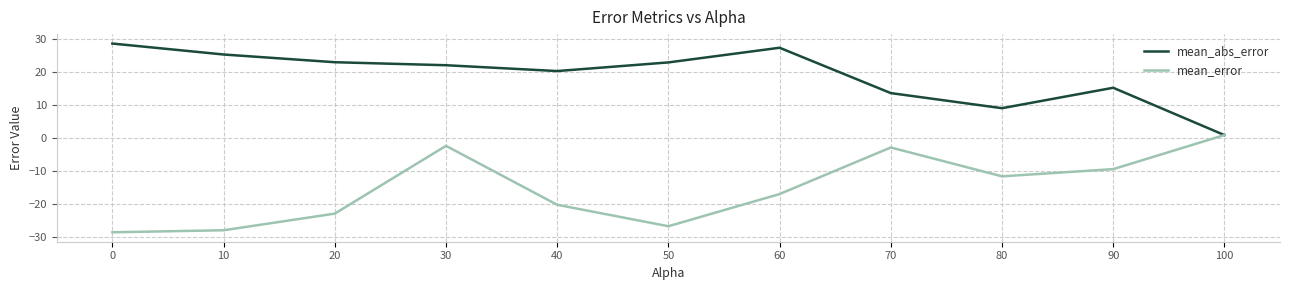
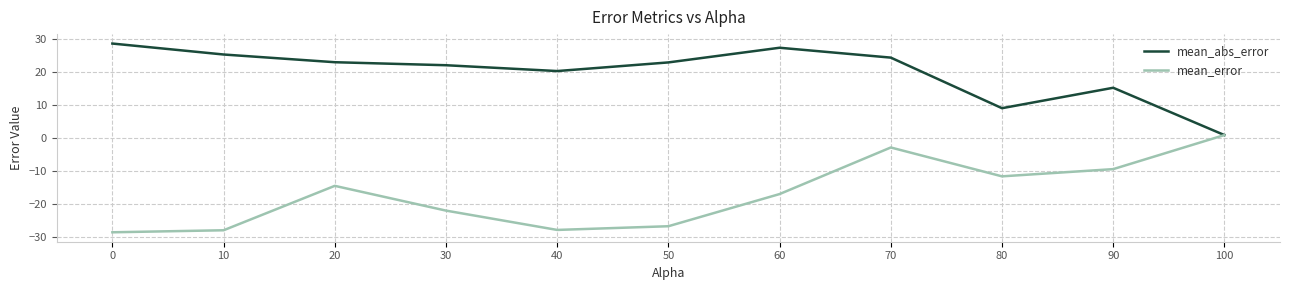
  {
    "mean_abs_error": {
      "0": 29,
      "10": 25,
      "20": 23,
      "30": 22,
      "40": 20,
      "50": 23,
      "60": 27,
-     "70": 14,
+     "70": 24,
      "80": 9,
      "90": 15
    },
    "mean_error": {
      "0": -29,
      "10": -28,
-     "20": -23,
-     "30": -2,
-     "40": -20,
+     "20": -14,
+     "30": -22,
+     "40": -28,
      "50": -27,
      "60": -17,
      "70": -3,
      "80": -12,
      "90": -9
    }
  }
